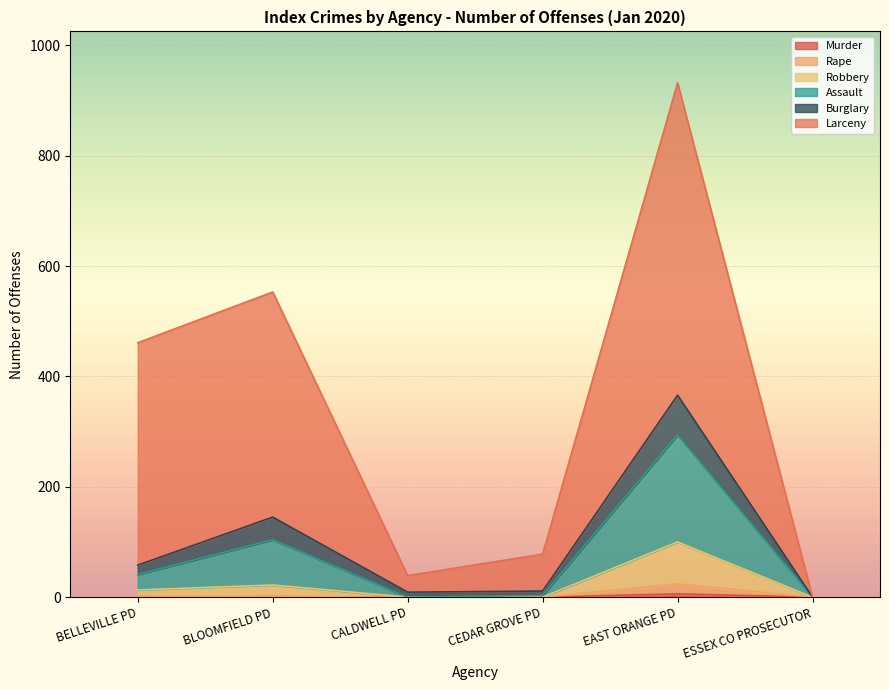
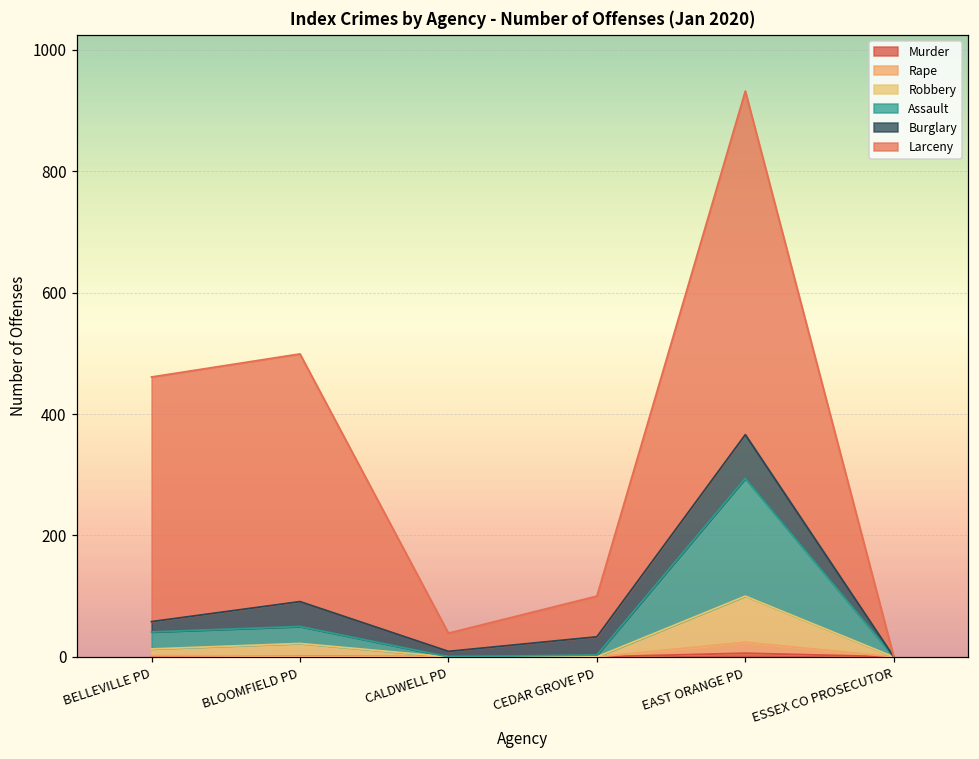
  {
    "Assault": {
      "BELLEVILLE PD": 30,
-     "BLOOMFIELD PD": 80,
+     "BLOOMFIELD PD": 30,
      "EAST ORANGE PD": 190
    },
    "Burglary": {
      "BELLEVILLE PD": 20,
      "BLOOMFIELD PD": 40,
      "CALDWELL PD": 10,
-     "CEDAR GROVE PD": 10,
+     "CEDAR GROVE PD": 30,
      "EAST ORANGE PD": 70
    }
  }
